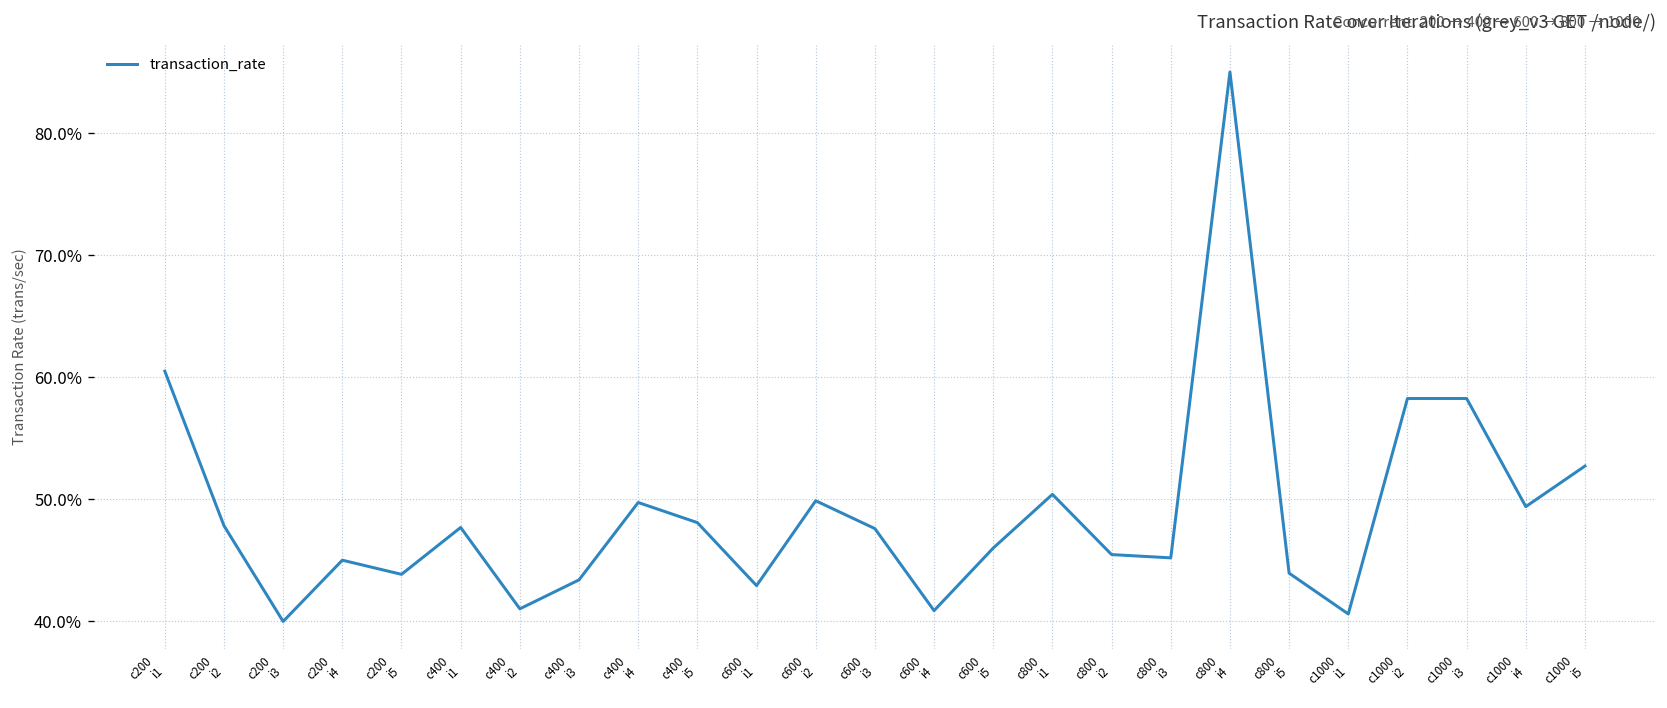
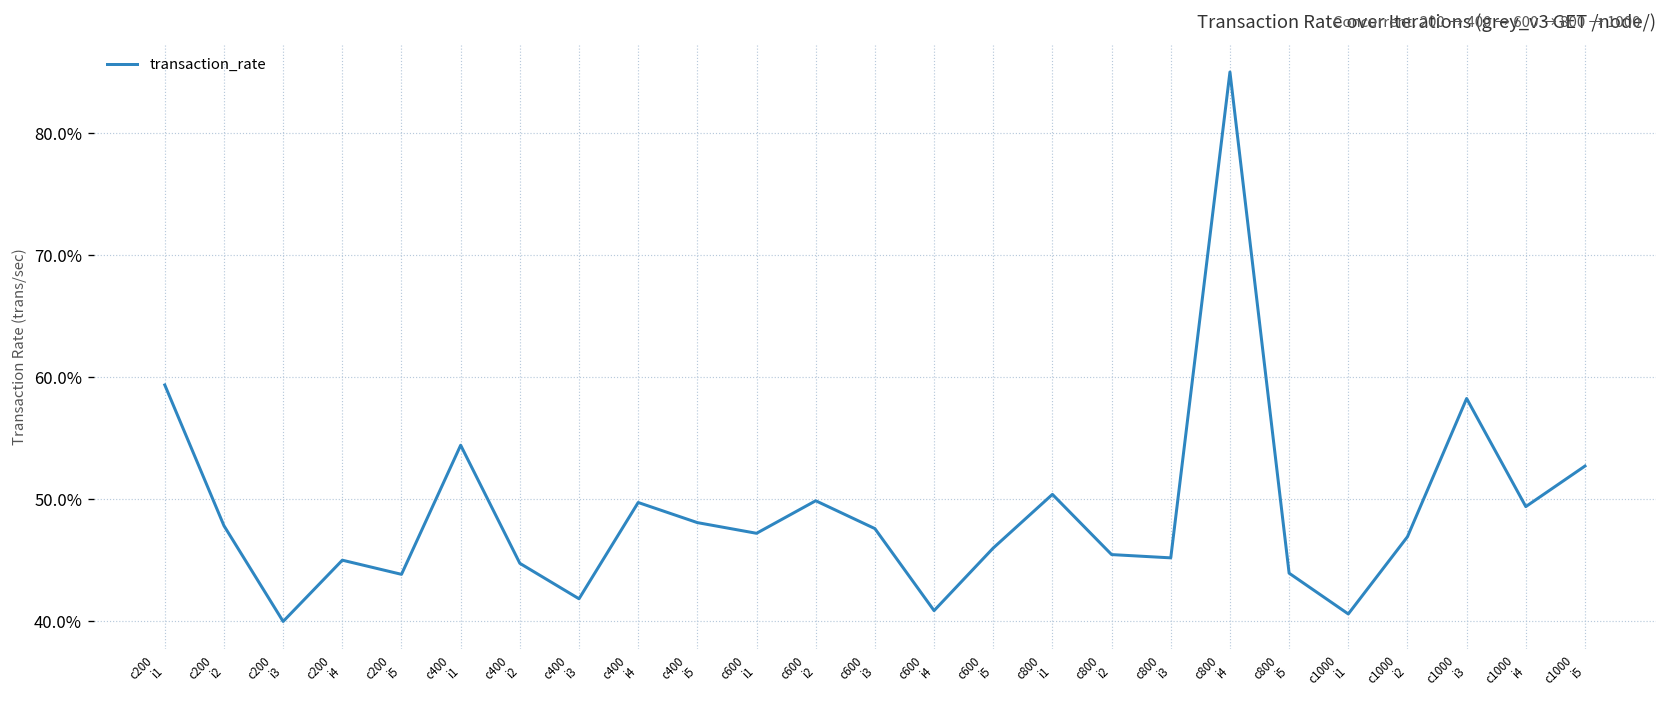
  {
-   "c200 i1": "60.5%",
+   "c200 i1": "59.4%",
    "c200 i2": "47.8%",
    "c200 i3": "40.0%",
    "c200 i4": "45.0%",
    "c200 i5": "43.9%",
-   "c400 i1": "47.7%",
-   "c400 i2": "41.0%",
-   "c400 i3": "43.4%",
+   "c400 i1": "54.4%",
+   "c400 i2": "44.8%",
+   "c400 i3": "41.9%",
    "c400 i4": "49.7%",
    "c400 i5": "48.1%",
-   "c600 i1": "42.9%",
+   "c600 i1": "47.2%",
    "c600 i2": "49.9%",
    "c600 i3": "47.6%",
    "c600 i4": "40.9%",
    "c600 i5": "46.0%",
    "c800 i1": "50.4%",
    "c800 i2": "45.5%",
    "c800 i3": "45.2%",
    "c800 i4": "85.0%",
    "c800 i5": "44.0%",
    "c1000 i1": "40.6%",
-   "c1000 i2": "58.3%",
+   "c1000 i2": "46.9%",
    "c1000 i3": "58.3%",
    "c1000 i4": "49.4%",
    "c1000 i5": "52.7%"
  }
